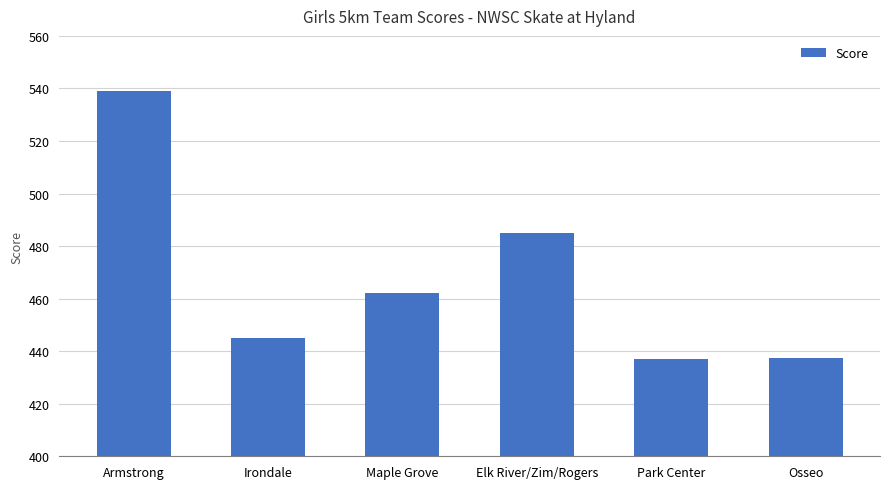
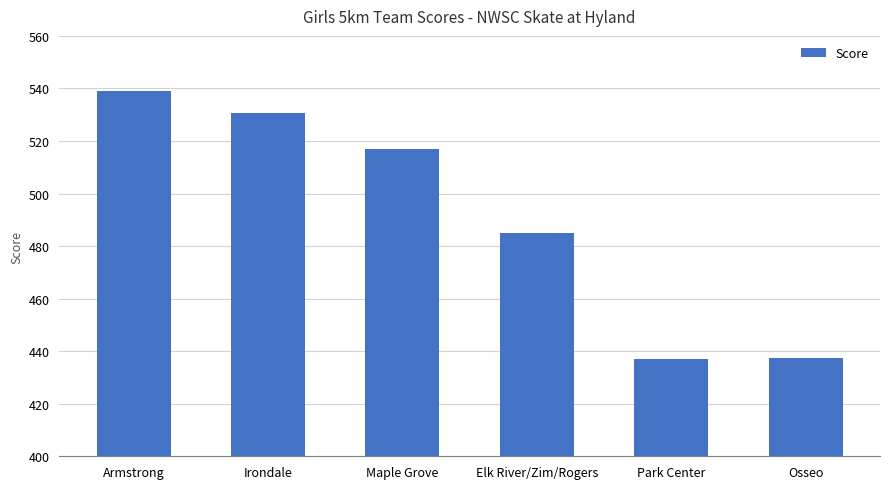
  {
    "Armstrong": 539,
-   "Irondale": 445,
-   "Maple Grove": 462,
+   "Irondale": 531,
+   "Maple Grove": 517,
    "Elk River/Zim/Rogers": 485,
    "Park Center": 437,
    "Osseo": 438
  }
